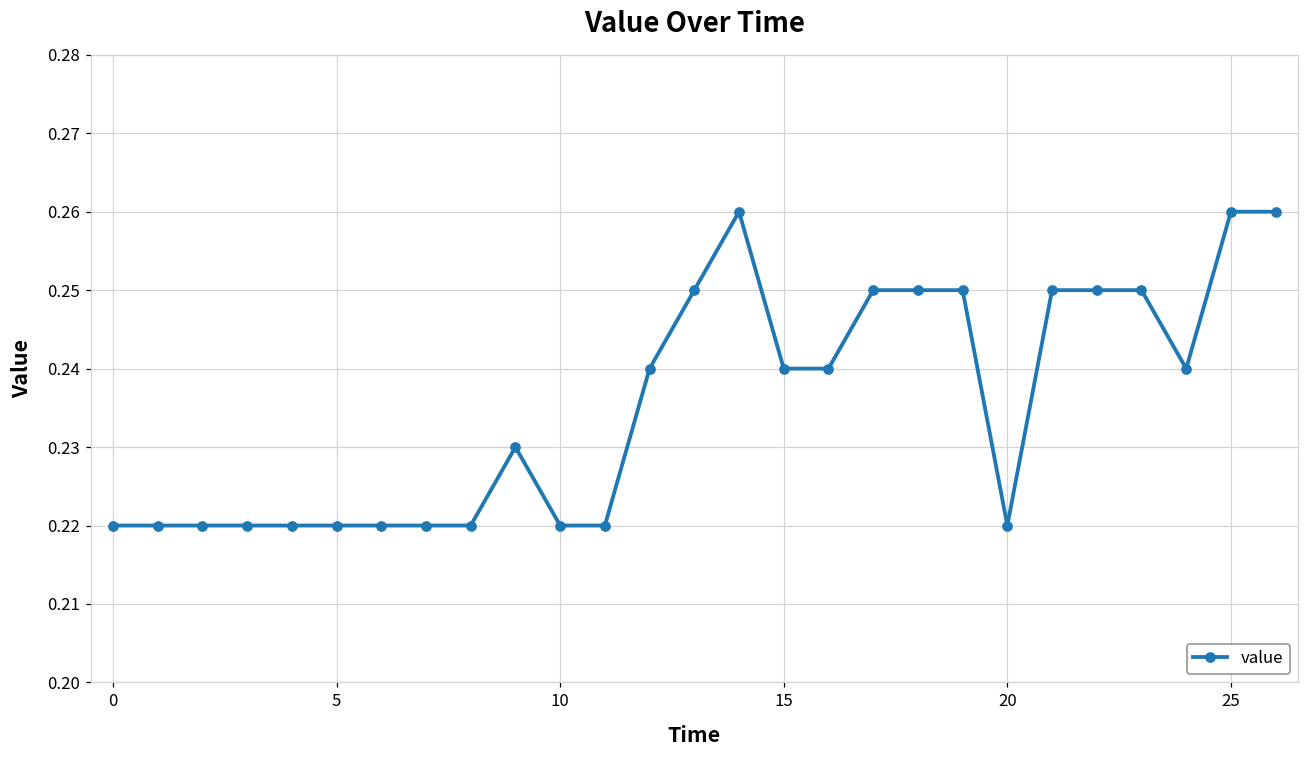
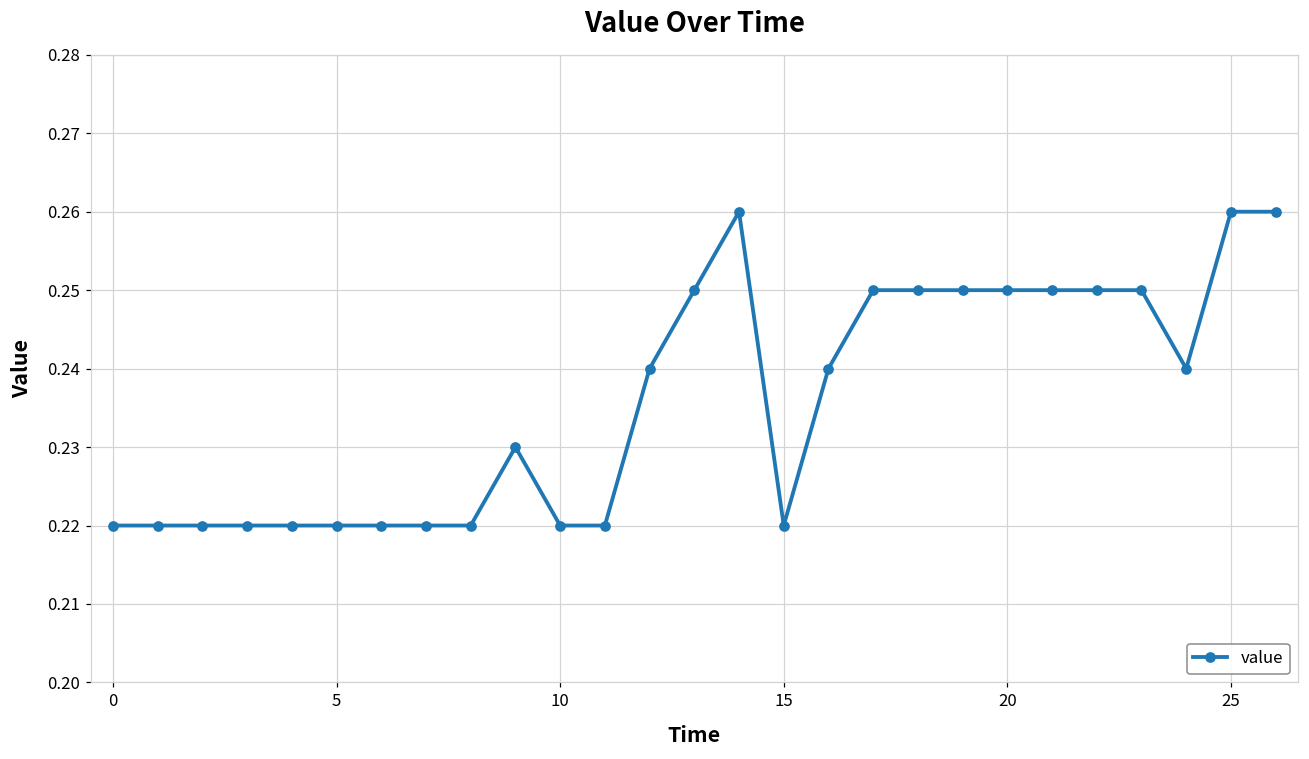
  {
    "0": 0.22,
    "5": 0.22,
    "10": 0.22,
-   "15": 0.24,
-   "20": 0.22,
+   "15": 0.22,
+   "20": 0.25,
    "25": 0.26
  }
